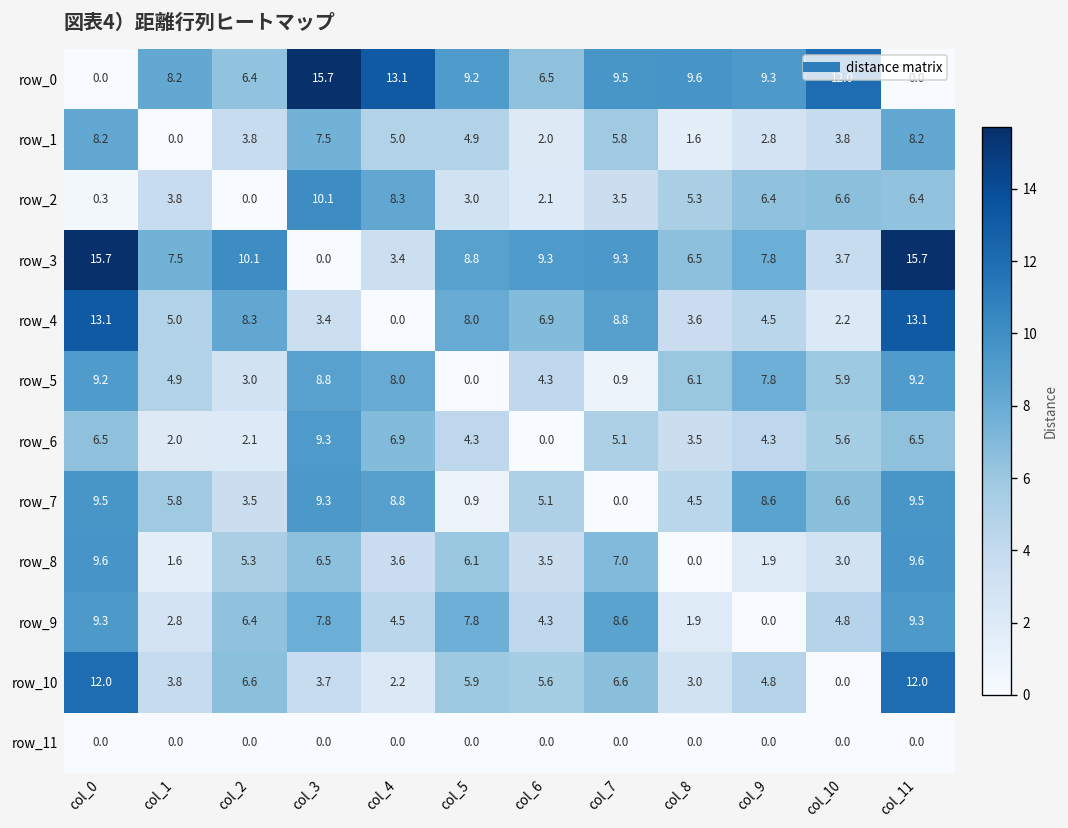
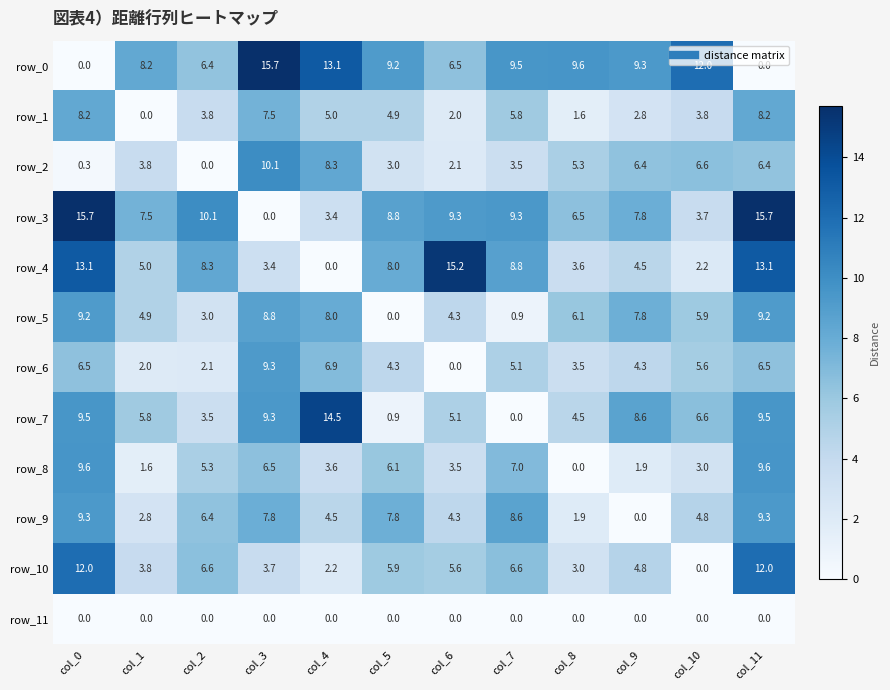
  {
    "row_0": {
      "col_0": 0.0,
      "col_1": 8.2,
      "col_2": 6.4,
      "col_3": 15.7,
      "col_4": 13.1,
      "col_5": 9.2,
      "col_6": 6.5,
      "col_7": 9.5,
      "col_8": 9.6,
      "col_9": 9.3
    },
    "row_1": {
      "col_0": 8.2,
      "col_1": 0.0,
      "col_2": 3.8,
      "col_3": 7.5,
      "col_4": 5.0,
      "col_5": 4.9,
      "col_6": 2.0,
      "col_7": 5.8,
      "col_8": 1.6,
      "col_9": 2.8,
      "col_10": 3.8,
      "col_11": 8.2
    },
    "row_2": {
      "col_0": 0.3,
      "col_1": 3.8,
      "col_2": 0.0,
      "col_3": 10.1,
      "col_4": 8.3,
      "col_5": 3.0,
      "col_6": 2.1,
      "col_7": 3.5,
      "col_8": 5.3,
      "col_9": 6.4,
      "col_10": 6.6,
      "col_11": 6.4
    },
    "row_3": {
      "col_0": 15.7,
      "col_1": 7.5,
      "col_2": 10.1,
      "col_3": 0.0,
      "col_4": 3.4,
      "col_5": 8.8,
      "col_6": 9.3,
      "col_7": 9.3,
      "col_8": 6.5,
      "col_9": 7.8,
      "col_10": 3.7,
      "col_11": 15.7
    },
    "row_4": {
      "col_0": 13.1,
      "col_1": 5.0,
      "col_2": 8.3,
      "col_3": 3.4,
      "col_4": 0.0,
      "col_5": 8.0,
-     "col_6": 6.9,
+     "col_6": 15.2,
      "col_7": 8.8,
      "col_8": 3.6,
      "col_9": 4.5,
      "col_10": 2.2,
      "col_11": 13.1
    },
    "row_5": {
      "col_0": 9.2,
      "col_1": 4.9,
      "col_2": 3.0,
      "col_3": 8.8,
      "col_4": 8.0,
      "col_5": 0.0,
      "col_6": 4.3,
      "col_7": 0.9,
      "col_8": 6.1,
      "col_9": 7.8,
      "col_10": 5.9,
      "col_11": 9.2
    },
    "row_6": {
      "col_0": 6.5,
      "col_1": 2.0,
      "col_2": 2.1,
      "col_3": 9.3,
      "col_4": 6.9,
      "col_5": 4.3,
      "col_6": 0.0,
      "col_7": 5.1,
      "col_8": 3.5,
      "col_9": 4.3,
      "col_10": 5.6,
      "col_11": 6.5
    },
    "row_7": {
      "col_0": 9.5,
      "col_1": 5.8,
      "col_2": 3.5,
      "col_3": 9.3,
-     "col_4": 8.8,
+     "col_4": 14.5,
      "col_5": 0.9,
      "col_6": 5.1,
      "col_7": 0.0,
      "col_8": 4.5,
      "col_9": 8.6,
      "col_10": 6.6,
      "col_11": 9.5
    },
    "row_8": {
      "col_0": 9.6,
      "col_1": 1.6,
      "col_2": 5.3,
      "col_3": 6.5,
      "col_4": 3.6,
      "col_5": 6.1,
      "col_6": 3.5,
      "col_7": 7.0,
      "col_8": 0.0,
      "col_9": 1.9,
      "col_10": 3.0,
      "col_11": 9.6
    },
    "row_9": {
      "col_0": 9.3,
      "col_1": 2.8,
      "col_2": 6.4,
      "col_3": 7.8,
      "col_4": 4.5,
      "col_5": 7.8,
      "col_6": 4.3,
      "col_7": 8.6,
      "col_8": 1.9,
      "col_9": 0.0,
      "col_10": 4.8,
      "col_11": 9.3
    },
    "row_10": {
      "col_0": 12.0,
      "col_1": 3.8,
      "col_2": 6.6,
      "col_3": 3.7,
      "col_4": 2.2,
      "col_5": 5.9,
      "col_6": 5.6,
      "col_7": 6.6,
      "col_8": 3.0,
      "col_9": 4.8,
      "col_10": 0.0,
      "col_11": 12.0
    },
    "row_11": {
      "col_0": 0.0,
      "col_1": 0.0,
      "col_2": 0.0,
      "col_3": 0.0,
      "col_4": 0.0,
      "col_5": 0.0,
      "col_6": 0.0,
      "col_7": 0.0,
      "col_8": 0.0,
      "col_9": 0.0,
      "col_10": 0.0,
      "col_11": 0.0
    }
  }
